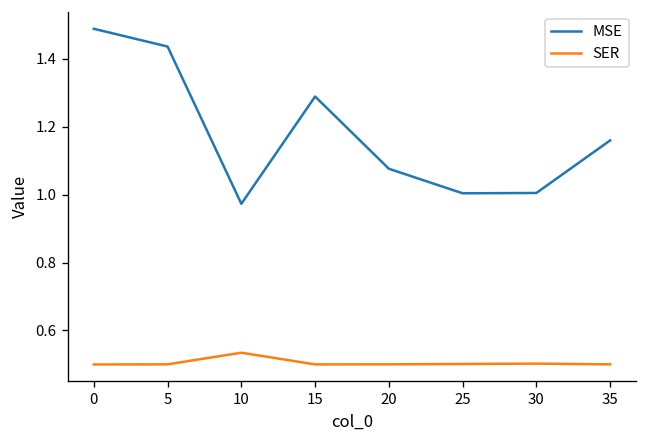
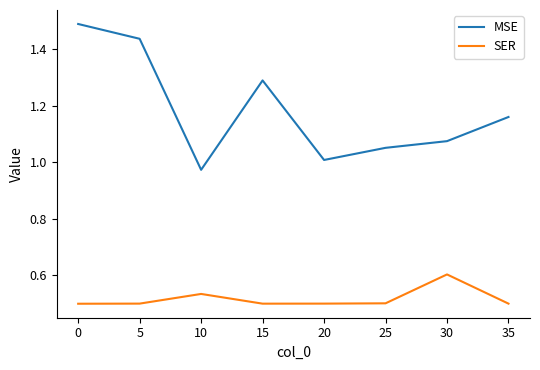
  {
    "MSE": {
      "0": 1.49,
      "5": 1.44,
      "10": 0.97,
      "15": 1.29,
-     "20": 1.08,
-     "25": 1.00,
-     "30": 1.00,
+     "20": 1.01,
+     "25": 1.05,
+     "30": 1.07,
      "35": 1.16
    },
    "SER": {
      "0": 0.50,
      "5": 0.50,
      "10": 0.53,
      "15": 0.50,
      "20": 0.50,
      "25": 0.50,
-     "30": 0.50,
+     "30": 0.60,
      "35": 0.50
    }
  }
